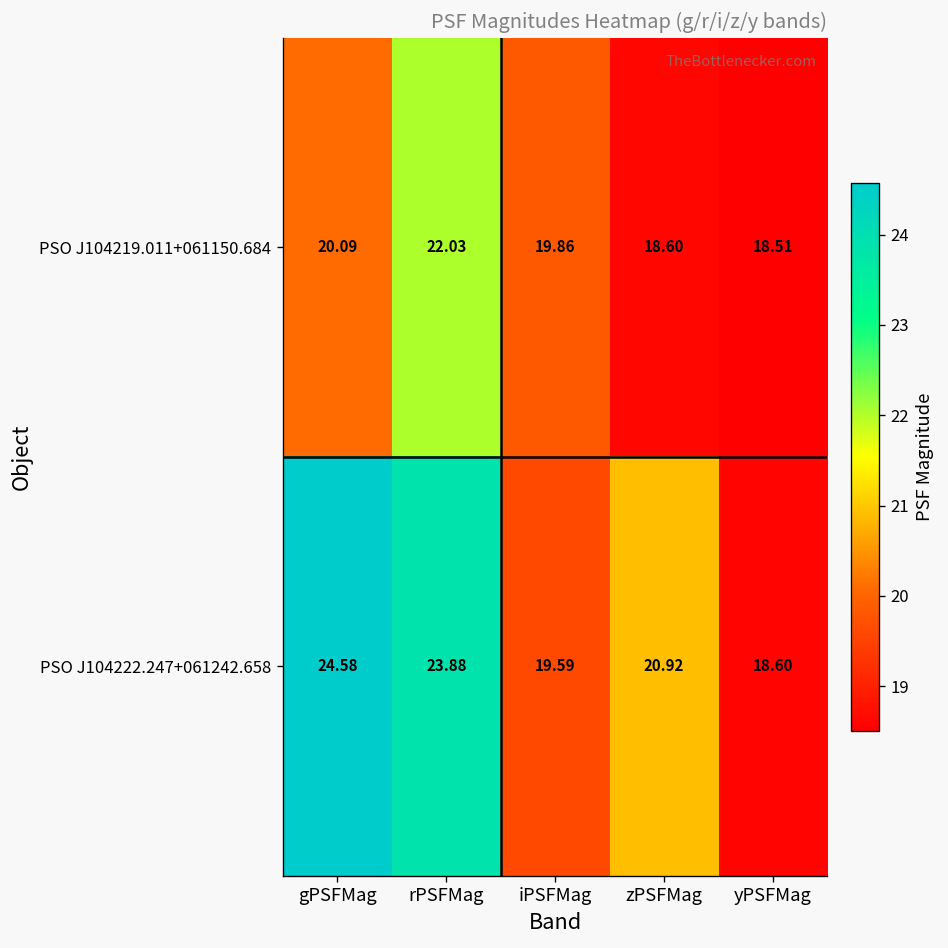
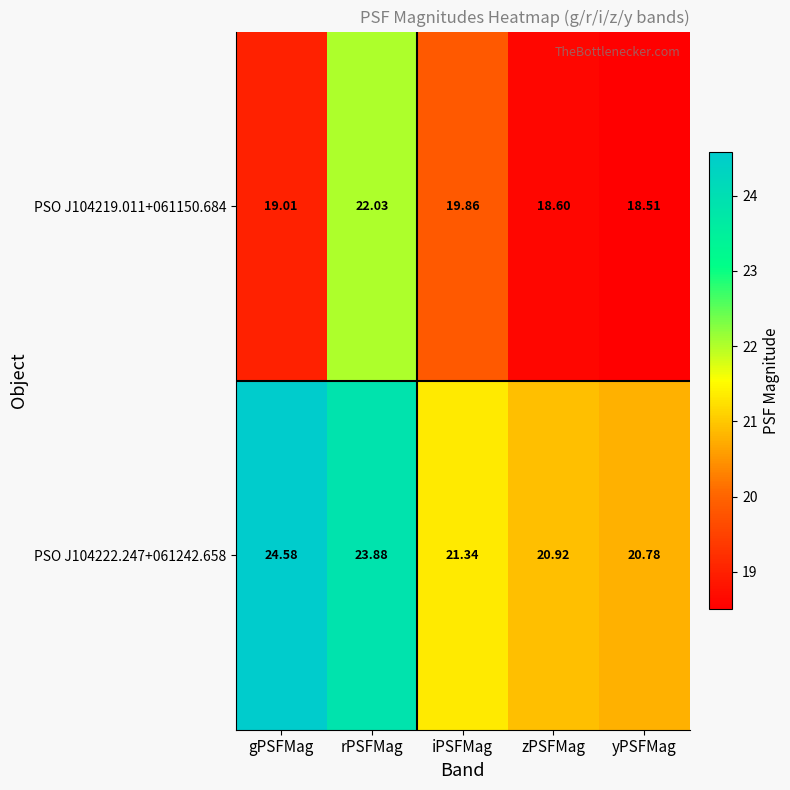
  {
    "PSO J104219.011+061150.684": {
-     "gPSFMag": 20.09,
+     "gPSFMag": 19.01,
      "rPSFMag": 22.03,
      "iPSFMag": 19.86,
      "zPSFMag": 18.60
    },
    "PSO J104222.247+061242.658": {
      "gPSFMag": 24.58,
      "rPSFMag": 23.88,
-     "iPSFMag": 19.59,
+     "iPSFMag": 21.34,
      "zPSFMag": 20.92,
-     "yPSFMag": 18.60
+     "yPSFMag": 20.78
    }
  }
